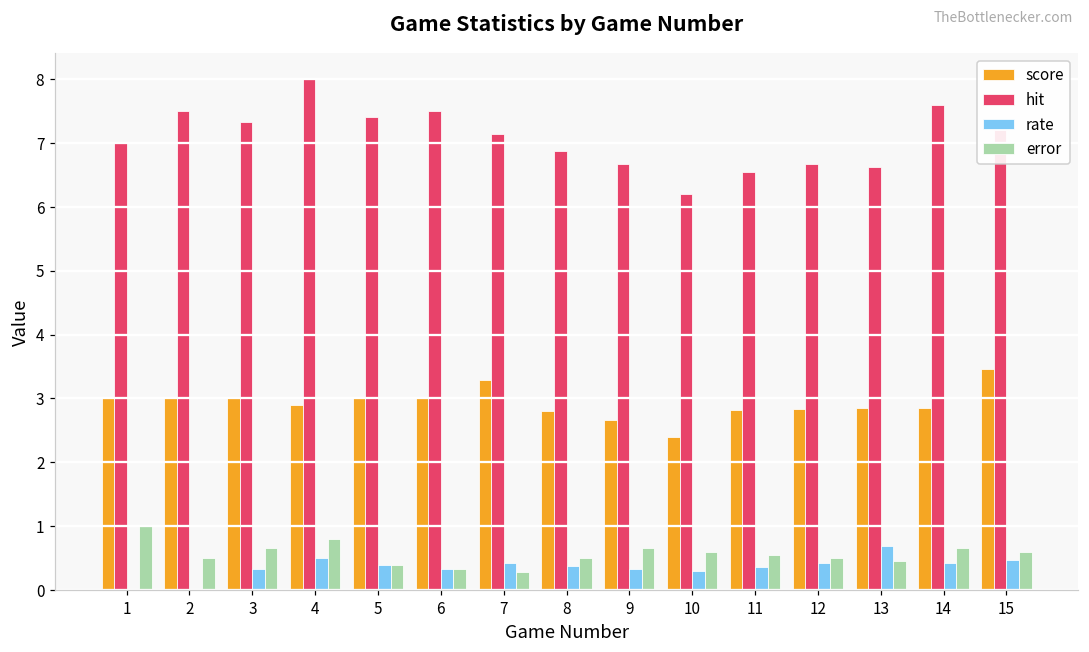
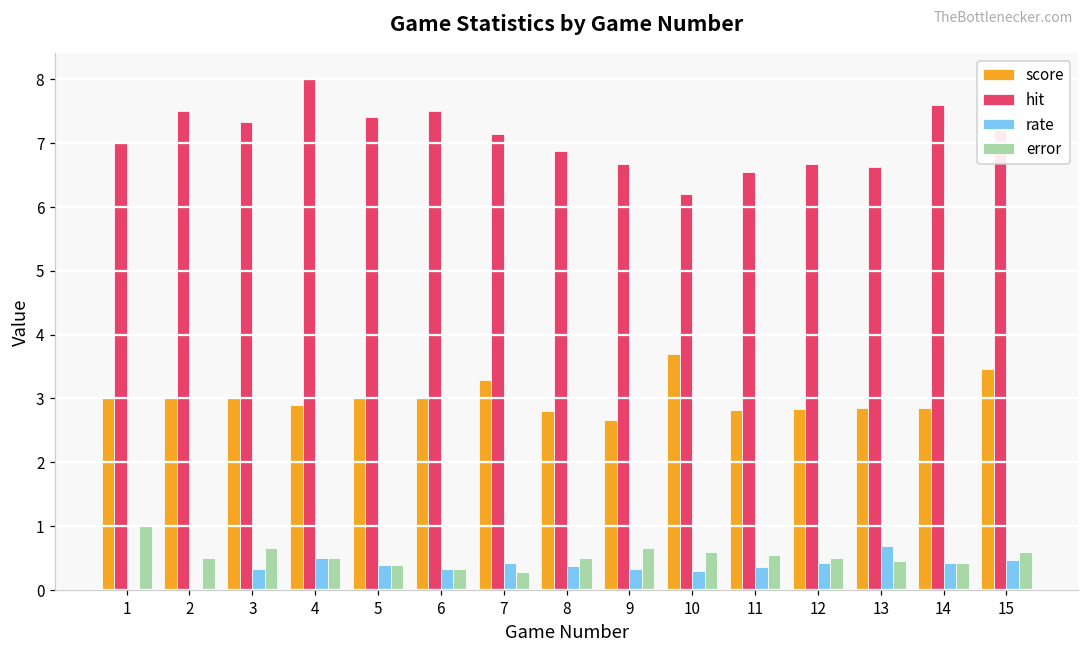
  {
    "score": {
      "1": 3.0,
      "2": 3.0,
      "3": 3.0,
      "4": 2.9,
      "5": 3.0,
      "6": 3.0,
      "7": 3.3,
      "8": 2.8,
      "9": 2.7,
-     "10": 2.4,
+     "10": 3.7,
      "11": 2.8,
      "12": 2.8,
      "13": 2.8,
      "14": 2.9,
      "15": 3.5
    },
    "hit": {
      "1": 7.0,
      "2": 7.5,
      "3": 7.3,
      "4": 8.0,
      "5": 7.4,
      "6": 7.5,
      "7": 7.1,
      "8": 6.9,
      "9": 6.7,
      "10": 6.2,
      "11": 6.5,
      "12": 6.7,
      "13": 6.6,
      "14": 7.6
    },
    "rate": {
      "1": 0.0,
      "2": 0.0,
      "3": 0.3,
      "4": 0.5,
      "5": 0.4,
      "6": 0.3,
      "7": 0.4,
      "8": 0.4,
      "9": 0.3,
      "10": 0.3,
      "11": 0.4,
      "12": 0.4,
      "13": 0.7,
      "14": 0.4,
      "15": 0.5
    },
    "error": {
      "1": 1.0,
      "2": 0.5,
      "3": 0.7,
-     "4": 0.8,
+     "4": 0.5,
      "5": 0.4,
      "6": 0.3,
      "7": 0.3,
      "8": 0.5,
      "9": 0.7,
      "10": 0.6,
      "11": 0.5,
      "12": 0.5,
      "13": 0.5,
-     "14": 0.7,
+     "14": 0.4,
      "15": 0.6
    }
  }
